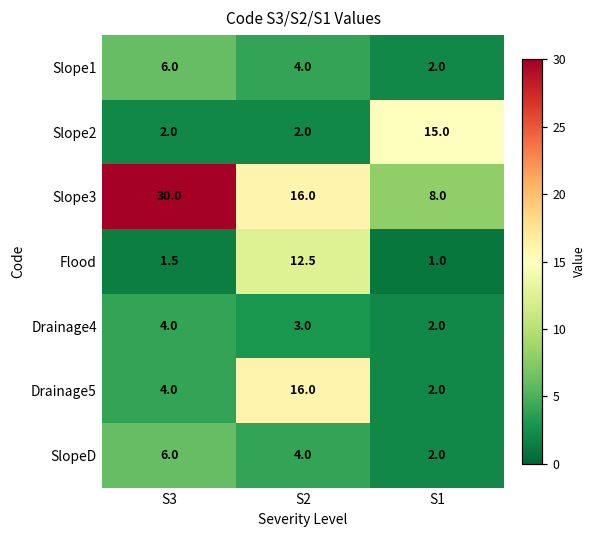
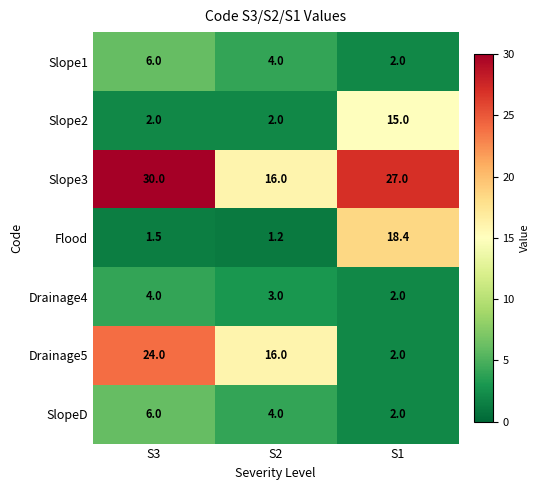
  {
    "Slope1": {
      "S3": 6.0,
      "S2": 4.0,
      "S1": 2.0
    },
    "Slope2": {
      "S3": 2.0,
      "S2": 2.0,
      "S1": 15.0
    },
    "Slope3": {
      "S3": 30.0,
      "S2": 16.0,
-     "S1": 8.0
+     "S1": 27.0
    },
    "Flood": {
      "S3": 1.5,
-     "S2": 12.5,
-     "S1": 1.0
+     "S2": 1.2,
+     "S1": 18.4
    },
    "Drainage4": {
      "S3": 4.0,
      "S2": 3.0,
      "S1": 2.0
    },
    "Drainage5": {
-     "S3": 4.0,
+     "S3": 24.0,
      "S2": 16.0,
      "S1": 2.0
    },
    "SlopeD": {
      "S3": 6.0,
      "S2": 4.0,
      "S1": 2.0
    }
  }
